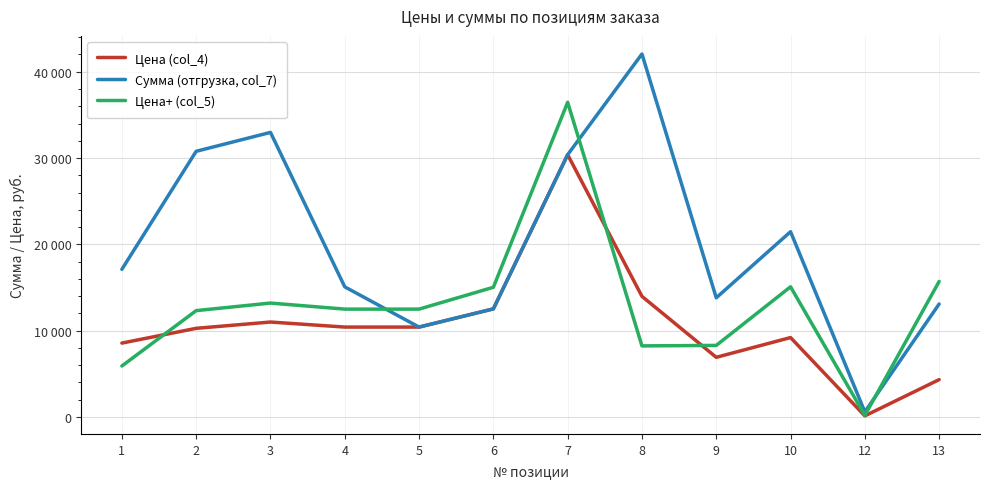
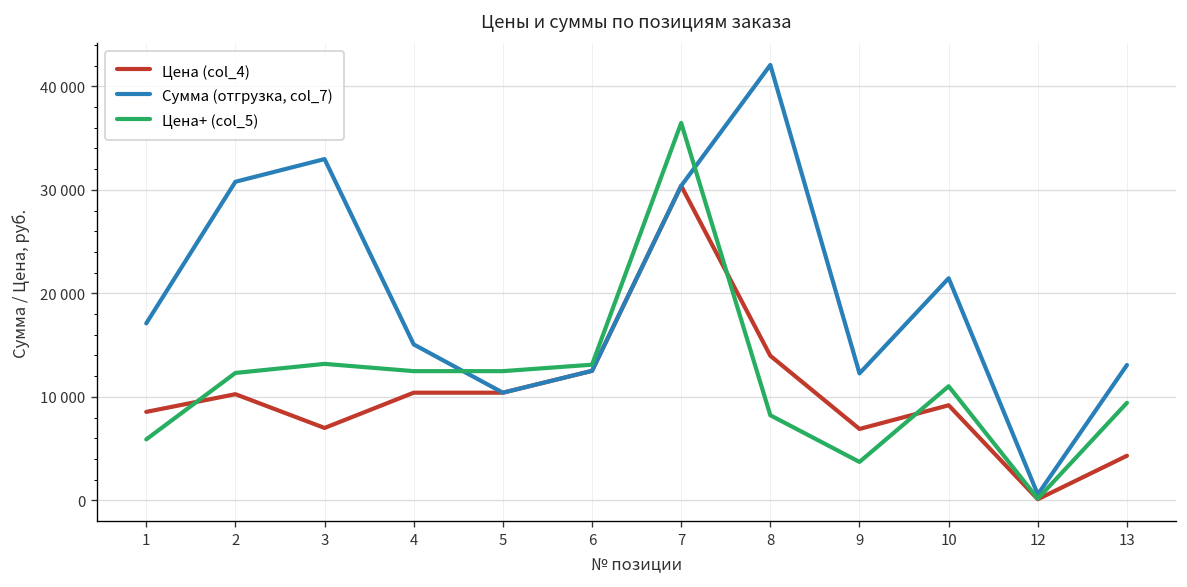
  {
    "Цена (col_4)": {
      "1": 9000,
      "2": 10000,
-     "3": 11000,
+     "3": 7000,
      "4": 10000,
      "8": 14000,
      "9": 7000,
      "10": 9000,
      "13": 4000
    },
    "Сумма (отгрузка, col_7)": {
      "1": 17000,
      "2": 31000,
      "3": 33000,
      "4": 15000,
      "8": 42000,
-     "9": 14000,
+     "9": 12000,
      "10": 21000,
      "12": 1000,
      "13": 13000
    },
    "Цена+ (col_5)": {
      "1": 6000,
      "2": 12000,
      "3": 13000,
      "4": 12000,
      "5": 12000,
-     "6": 15000,
+     "6": 13000,
      "7": 36000,
      "8": 8000,
-     "9": 8000,
-     "10": 15000,
-     "13": 16000
+     "9": 4000,
+     "10": 11000,
+     "13": 9000
    }
  }
